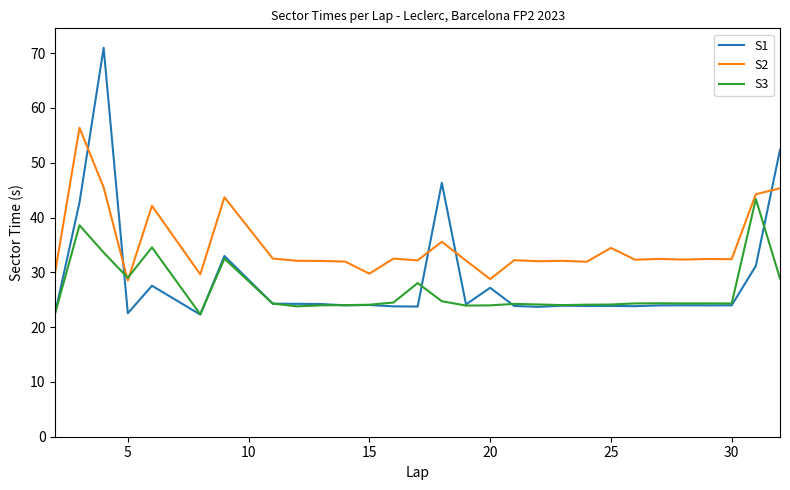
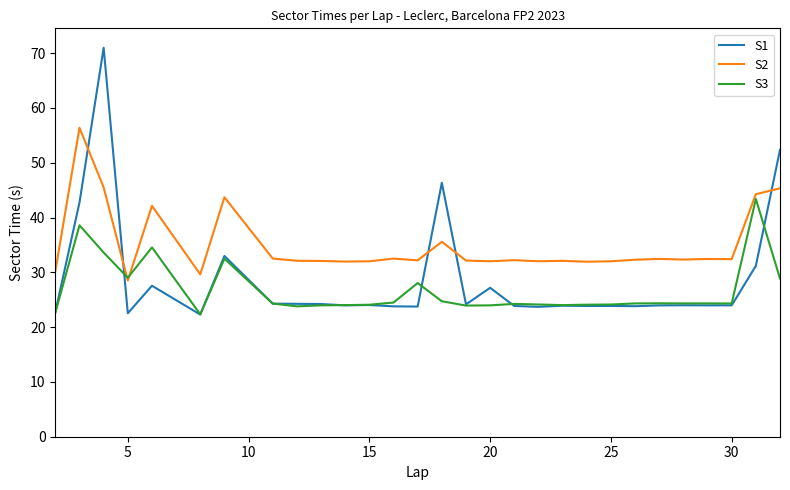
  {
    "S1": {
      "5": 23,
      "20": 27
    },
    "S2": {
      "5": 29,
-     "15": 30,
-     "20": 29,
-     "25": 34,
+     "15": 32,
+     "20": 32,
+     "25": 32,
      "30": 32
    },
    "S3": {
      "5": 29,
      "20": 24
    }
  }
